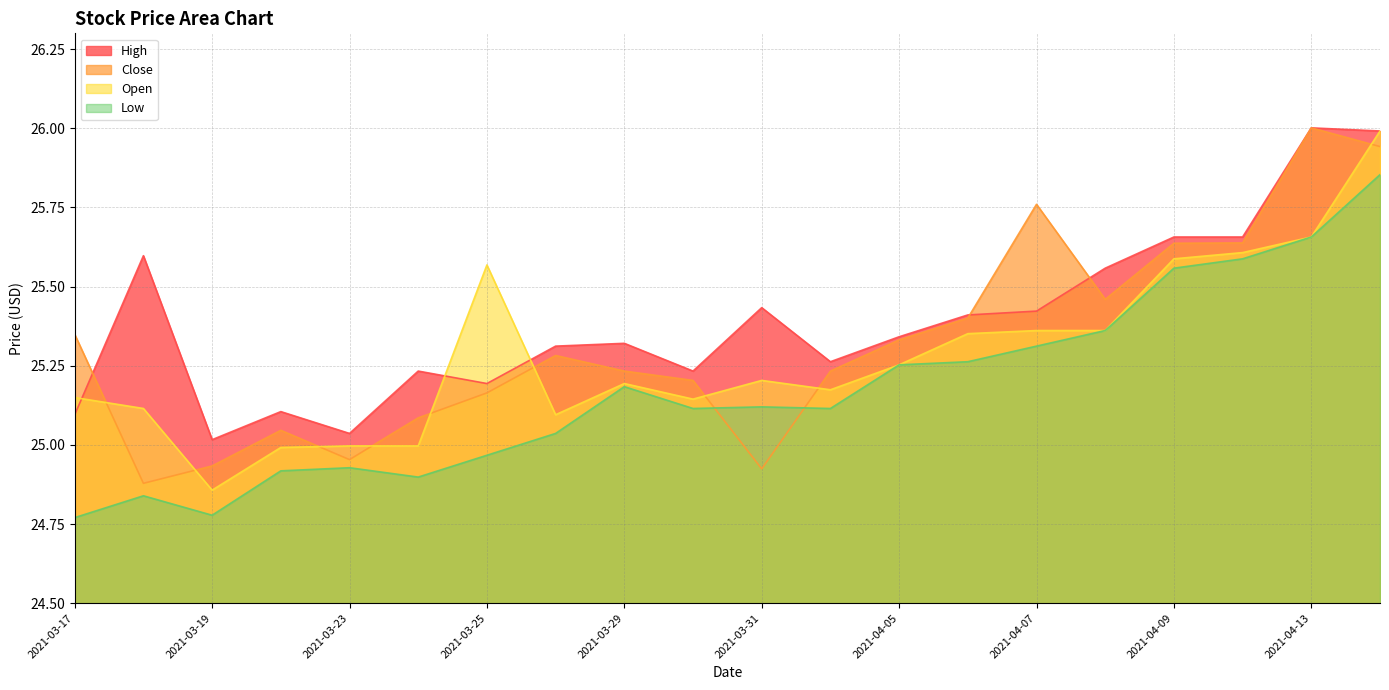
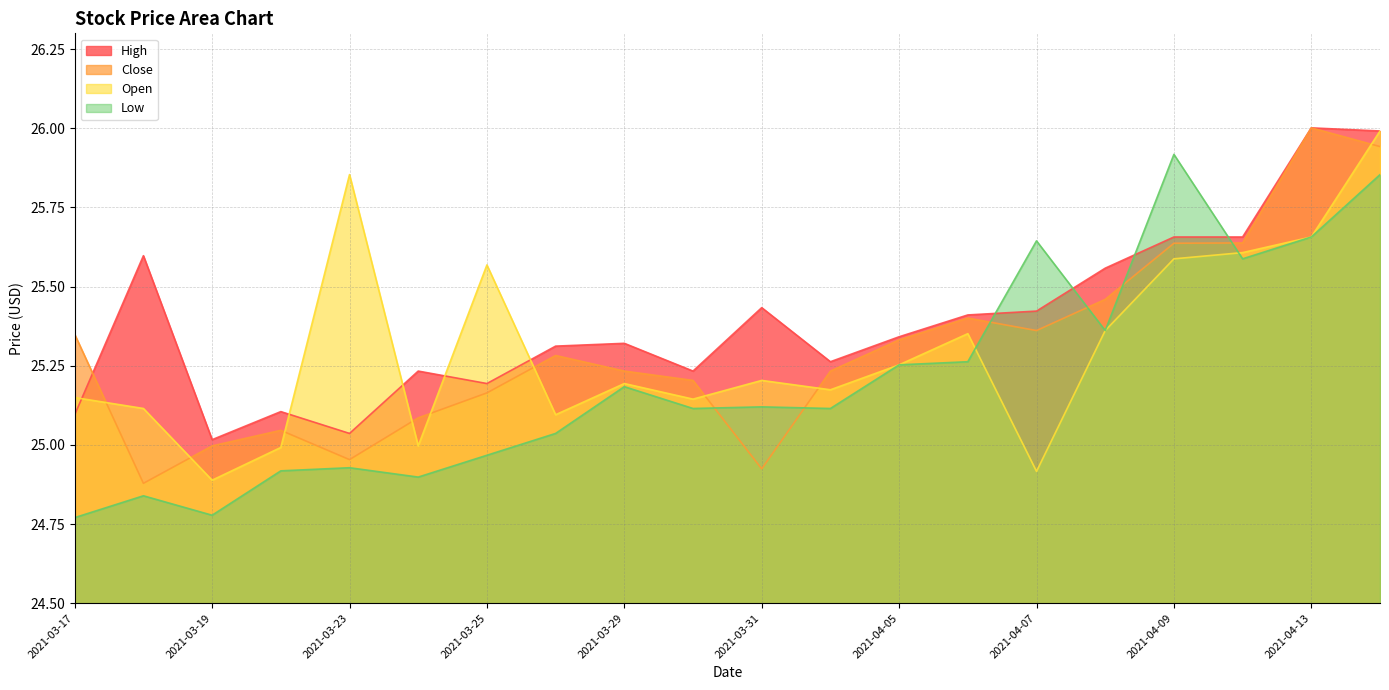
  {
    "High": {
      "2021-03-17": 25.10,
      "2021-03-19": 25.02,
      "2021-03-23": 25.04,
      "2021-03-25": 25.19,
      "2021-03-29": 25.32,
      "2021-03-31": 25.43,
      "2021-04-05": 25.34,
      "2021-04-07": 25.42,
      "2021-04-09": 25.66
    },
    "Close": {
      "2021-03-17": 25.35,
-     "2021-03-19": 24.93,
+     "2021-03-19": 25.00,
      "2021-03-23": 24.95,
      "2021-03-25": 25.16,
      "2021-03-29": 25.23,
      "2021-03-31": 24.92,
      "2021-04-05": 25.33,
-     "2021-04-07": 25.76,
+     "2021-04-07": 25.36,
      "2021-04-09": 25.64
    },
    "Open": {
      "2021-03-17": 25.15,
-     "2021-03-19": 24.86,
-     "2021-03-23": 25.00,
+     "2021-03-19": 24.89,
+     "2021-03-23": 25.85,
      "2021-03-25": 25.57,
      "2021-03-29": 25.19,
      "2021-03-31": 25.20,
-     "2021-04-07": 25.36,
+     "2021-04-07": 24.92,
      "2021-04-09": 25.59
    },
    "Low": {
      "2021-03-17": 24.77,
      "2021-03-19": 24.78,
      "2021-03-23": 24.93,
      "2021-03-25": 24.97,
      "2021-03-29": 25.18,
      "2021-03-31": 25.12,
-     "2021-04-07": 25.31,
-     "2021-04-09": 25.56
+     "2021-04-07": 25.64,
+     "2021-04-09": 25.92
    }
  }
